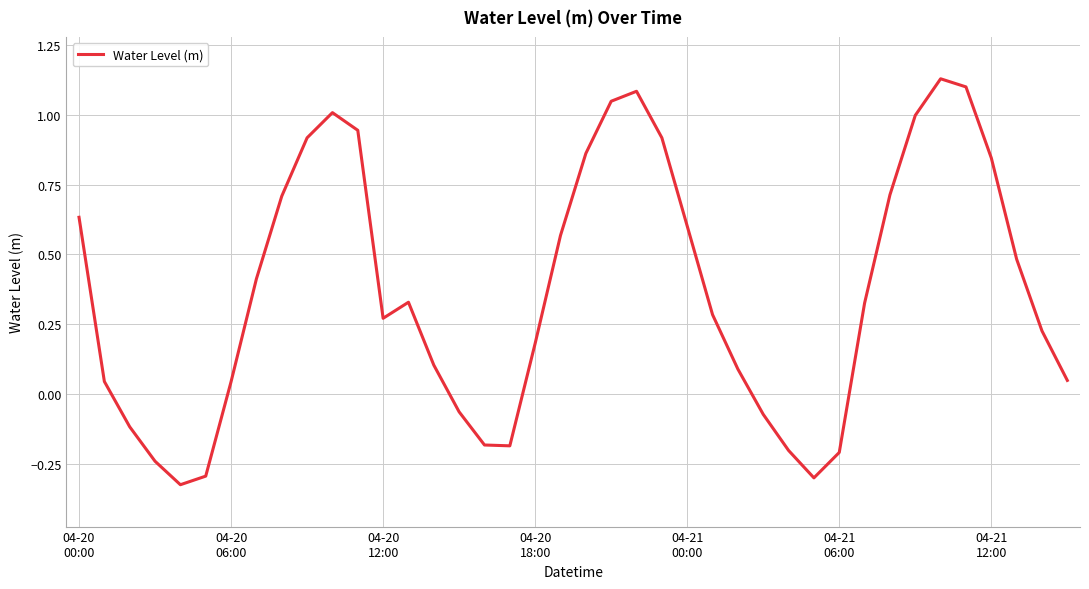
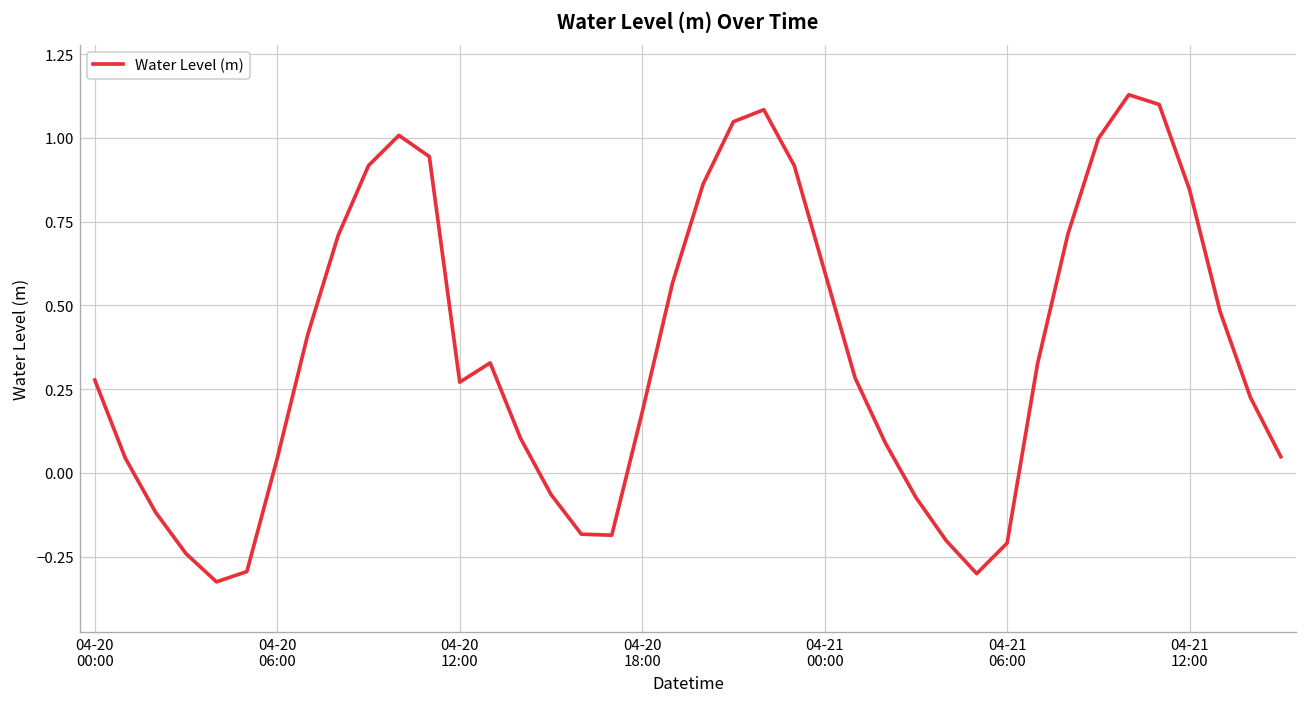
  {
-   "04-20 00:00": 0.63,
+   "04-20 00:00": 0.28,
    "04-20 06:00": 0.04,
    "04-20 12:00": 0.27,
    "04-20 18:00": 0.18,
    "04-21 00:00": 0.60,
    "04-21 06:00": -0.21,
    "04-21 12:00": 0.85
  }
